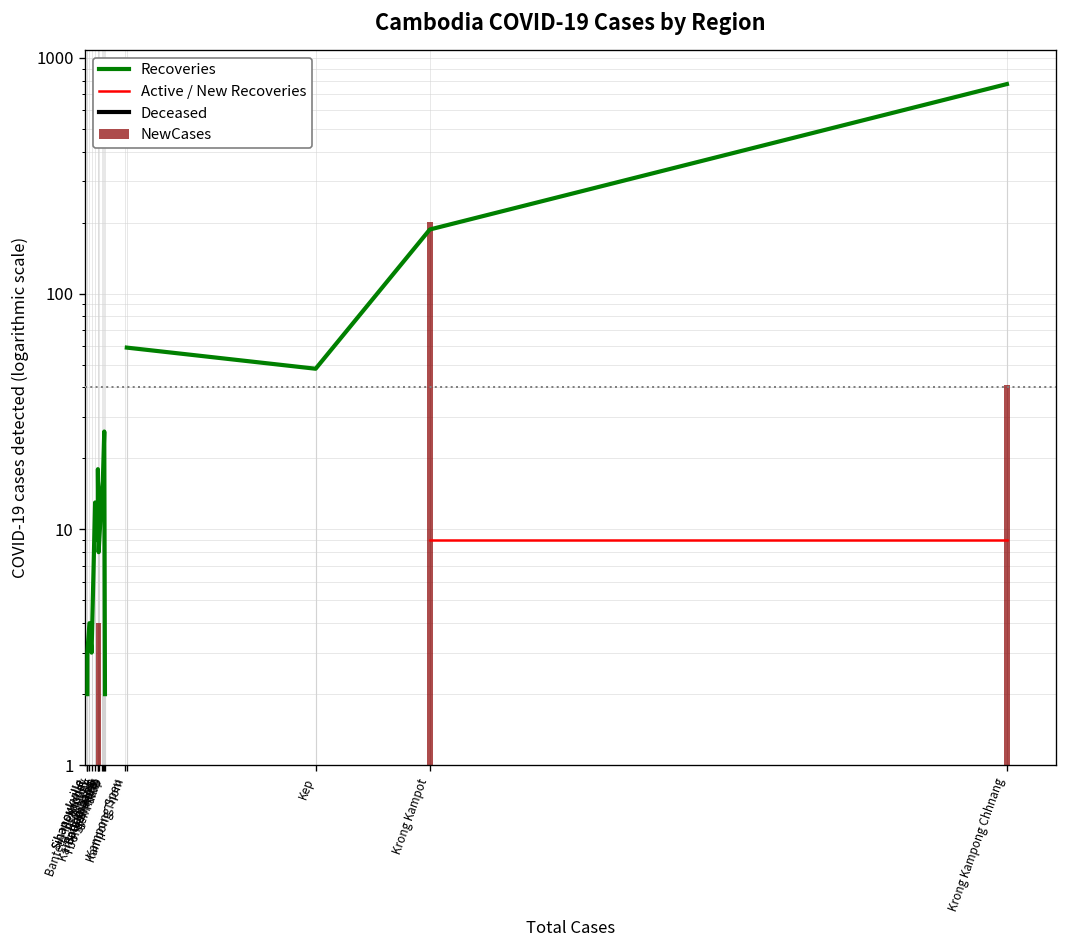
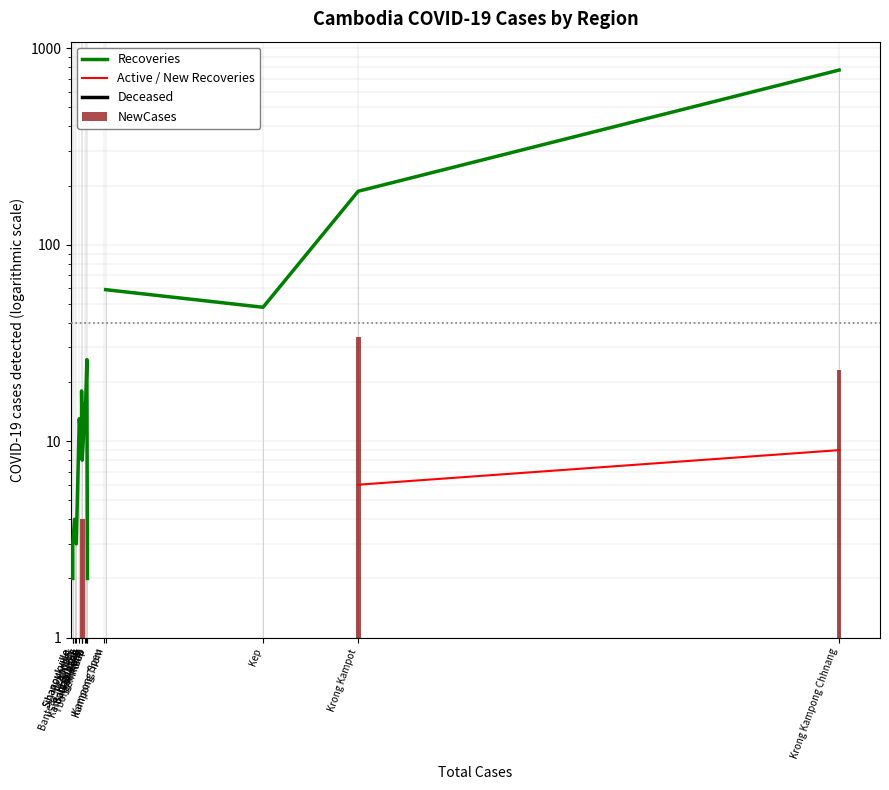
  {
    "NewCases": {
      "Kampong Cham": 4,
      "Siem Reap": 1,
      "Kep": 1,
-     "Krong Kampot": 200,
-     "Krong Kampong Chhnang": 41
+     "Krong Kampot": 34,
+     "Krong Kampong Chhnang": 23
    },
    "Active / New Recoveries": {
-     "Krong Kampot": 9,
+     "Krong Kampot": 6,
      "Krong Kampong Chhnang": 9
    },
    "Deceased": {
      "Krong Kampong Chhnang": 11
    }
  }
